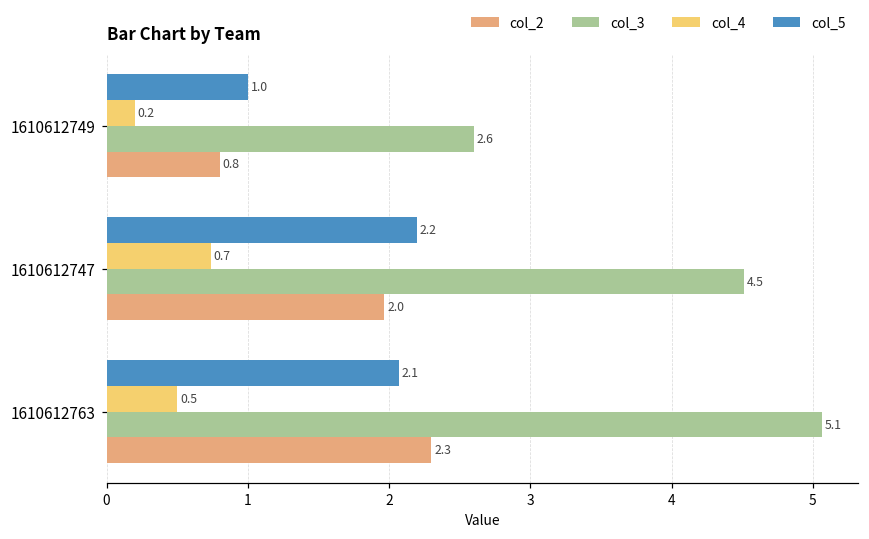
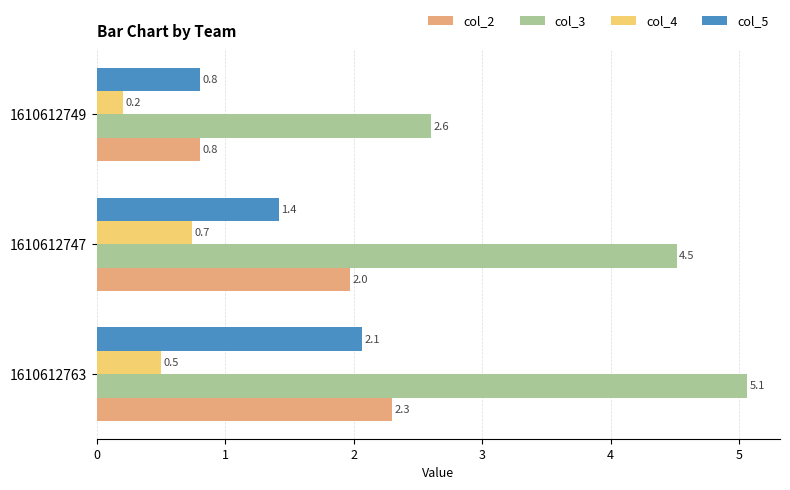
  {
    "col_3": {
      "1610612749": 2.6,
      "1610612747": 4.5,
      "1610612763": 5.1
    },
    "col_5": {
-     "1610612749": 1.0,
-     "1610612747": 2.2,
+     "1610612749": 0.8,
+     "1610612747": 1.4,
      "1610612763": 2.1
    }
  }
